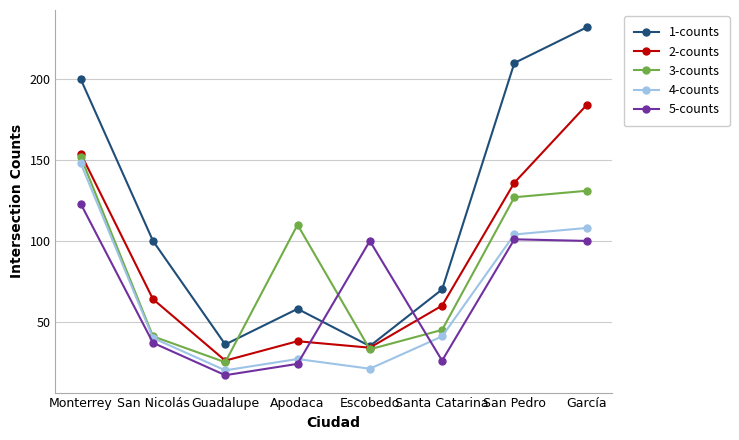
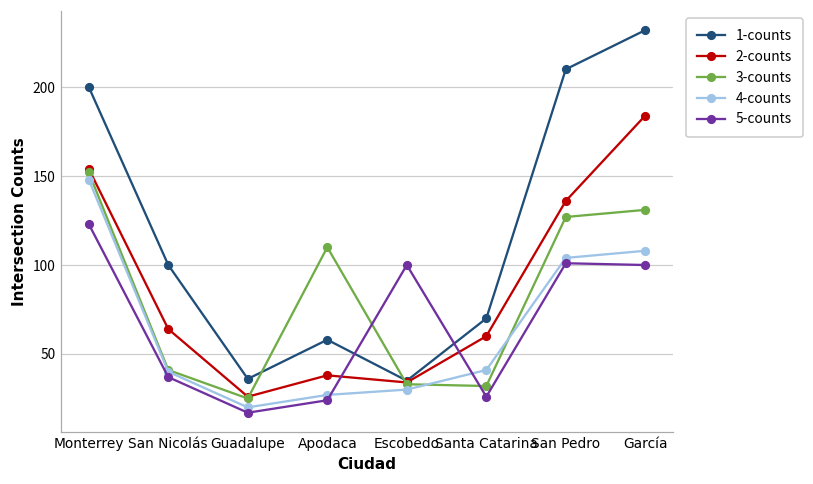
  {
    "1-counts": {
      "Monterrey": 200,
      "San Nicolás": 100,
      "Guadalupe": 36,
      "Apodaca": 58,
      "Santa Catarina": 70,
      "San Pedro": 210,
      "García": 232
    },
    "2-counts": {
      "Monterrey": 154,
      "San Nicolás": 64,
      "Apodaca": 38,
      "Santa Catarina": 60,
      "San Pedro": 136,
      "García": 184
    },
    "3-counts": {
      "Monterrey": 152,
      "Apodaca": 110,
-     "Santa Catarina": 45,
+     "Santa Catarina": 32,
      "San Pedro": 127,
      "García": 131
    },
    "4-counts": {
      "Monterrey": 148,
      "Guadalupe": 20,
      "Apodaca": 27,
-     "Escobedo": 21,
+     "Escobedo": 30,
      "Santa Catarina": 41,
      "San Pedro": 104,
      "García": 108
    },
    "5-counts": {
      "Monterrey": 123,
      "San Nicolás": 37,
      "Guadalupe": 17,
      "Apodaca": 24,
      "Escobedo": 100,
      "Santa Catarina": 26,
      "San Pedro": 101,
      "García": 100
    }
  }
